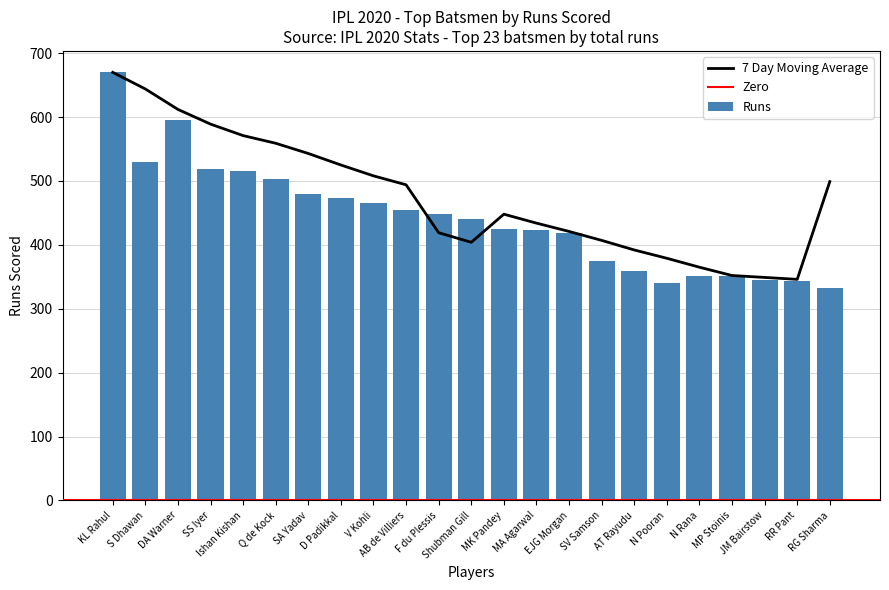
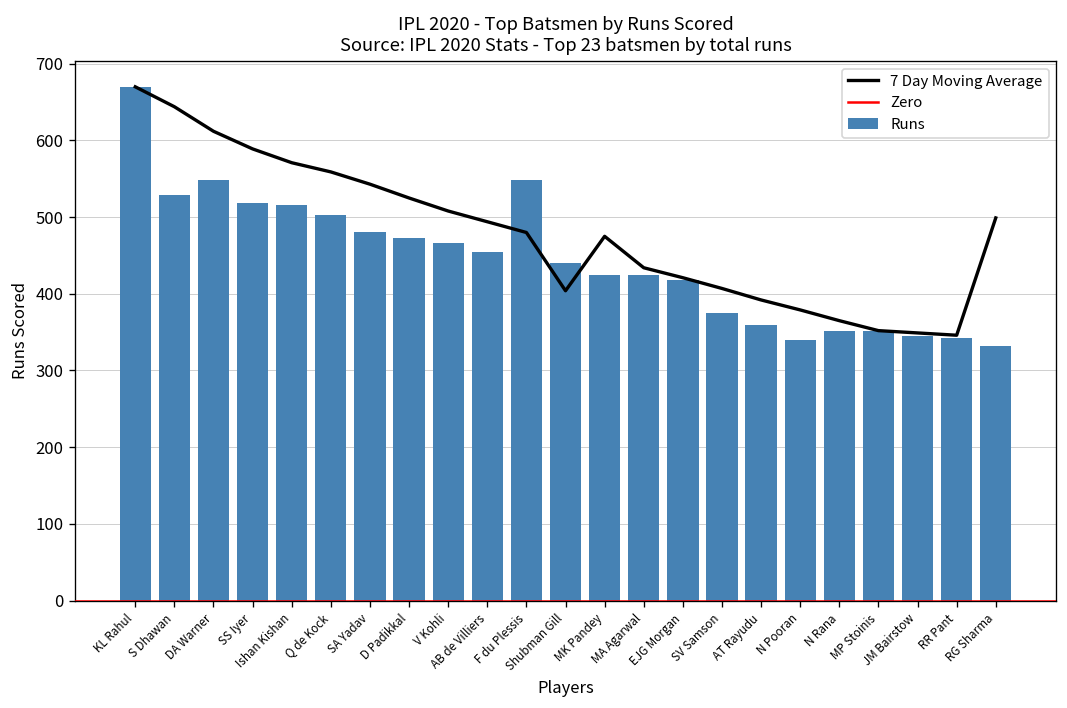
  {
    "7 Day Moving Average": {
      "KL Rahul": 670,
      "S Dhawan": 640,
      "DA Warner": 610,
      "SS Iyer": 590,
      "Ishan Kishan": 570,
      "Q de Kock": 560,
      "SA Yadav": 540,
      "D Padikkal": 530,
      "V Kohli": 510,
      "AB de Villiers": 490,
-     "F du Plessis": 420,
+     "F du Plessis": 480,
      "Shubman Gill": 400,
-     "MK Pandey": 450,
+     "MK Pandey": 480,
      "MA Agarwal": 430,
      "EJG Morgan": 420,
      "SV Samson": 410,
      "AT Rayudu": 390,
      "N Pooran": 380,
      "N Rana": 370,
      "MP Stoinis": 350,
      "JM Bairstow": 350,
      "RR Pant": 350,
      "RG Sharma": 500
    },
    "Runs": {
      "KL Rahul": 670,
      "S Dhawan": 530,
-     "DA Warner": 600,
+     "DA Warner": 550,
      "SS Iyer": 520,
      "Ishan Kishan": 520,
      "Q de Kock": 500,
      "SA Yadav": 480,
      "D Padikkal": 470,
      "V Kohli": 470,
      "AB de Villiers": 450,
-     "F du Plessis": 450,
+     "F du Plessis": 550,
      "Shubman Gill": 440,
      "MK Pandey": 430,
      "MA Agarwal": 420,
      "EJG Morgan": 420,
      "SV Samson": 380,
      "AT Rayudu": 360,
      "N Pooran": 340,
      "N Rana": 350,
      "MP Stoinis": 350,
      "JM Bairstow": 350,
      "RR Pant": 340,
      "RG Sharma": 330
    }
  }
